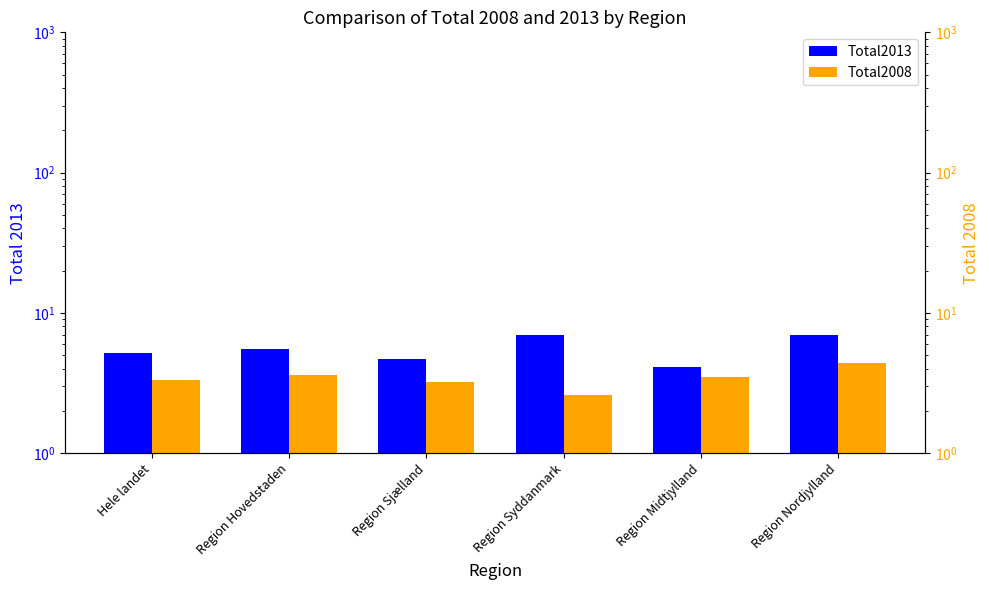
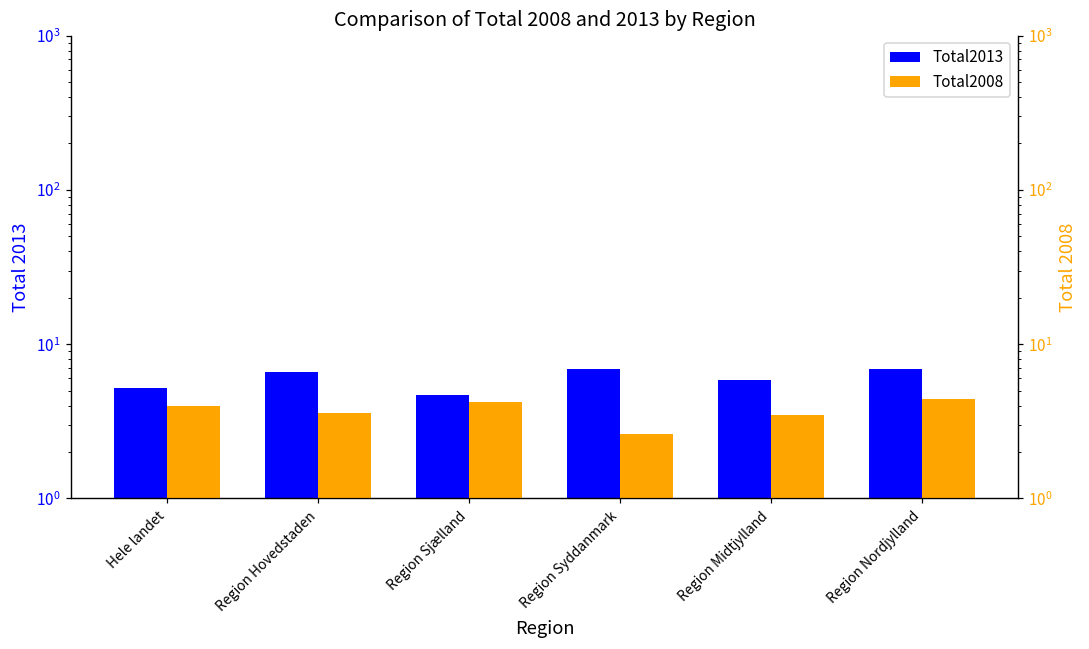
  {
    "Total2013": {
      "Hele landet": 5.2,
-     "Region Hovedstaden": 5.5,
+     "Region Hovedstaden": 7,
      "Region Sjælland": 4.7,
      "Region Syddanmark": 7,
-     "Region Midtjylland": 4.1,
+     "Region Midtjylland": 5.9,
      "Region Nordjylland": 7
    },
    "Total2008": {
-     "Hele landet": 3.3,
+     "Hele landet": 4.0,
      "Region Hovedstaden": 3.6,
-     "Region Sjælland": 3.2,
+     "Region Sjælland": 4.2,
      "Region Syddanmark": 2.6,
      "Region Midtjylland": 3.5,
      "Region Nordjylland": 4.4
    }
  }
